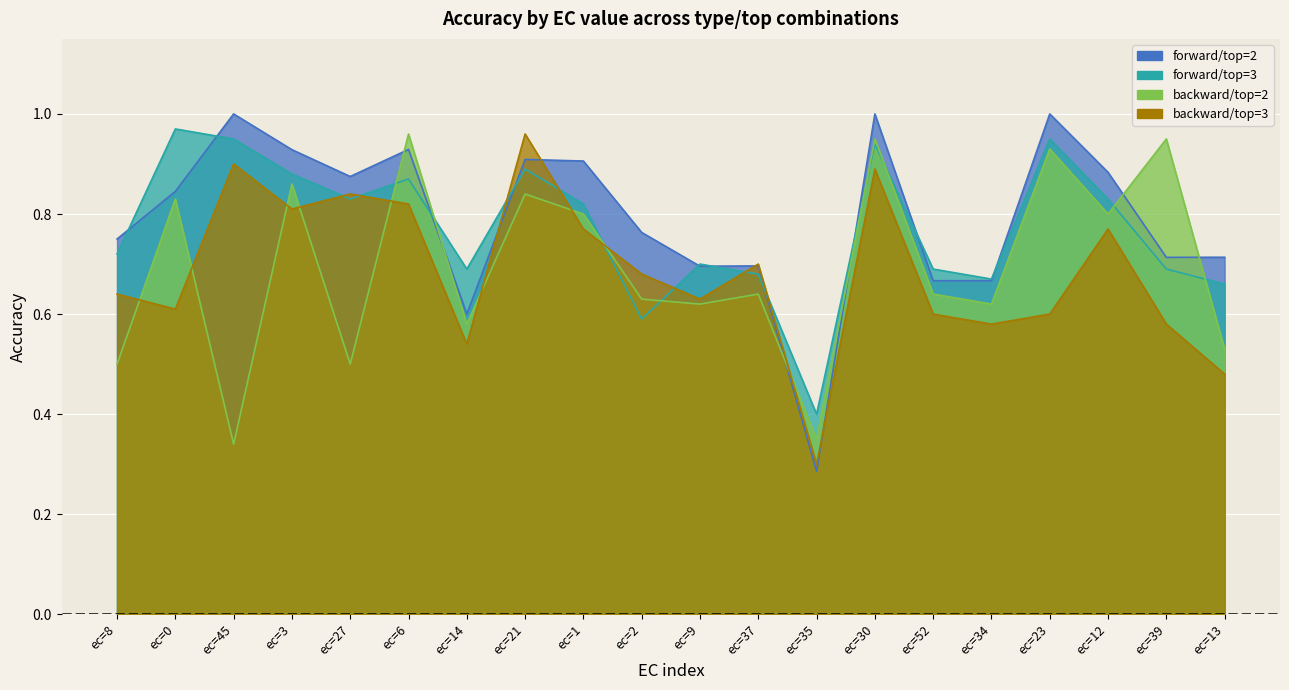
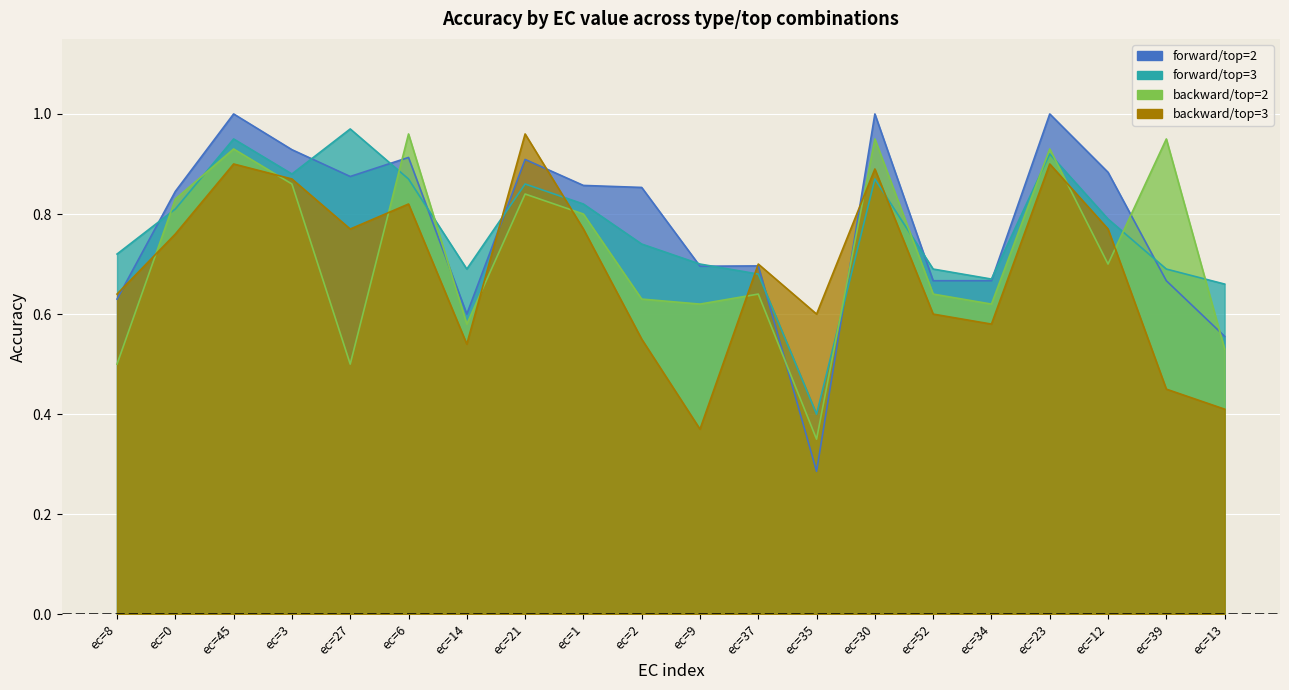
  {
    "forward/top=2": {
-     "ec=8": 0.75,
+     "ec=8": 0.63,
      "ec=0": 0.85,
      "ec=45": 1.00,
      "ec=3": 0.93,
      "ec=27": 0.88,
-     "ec=6": 0.93,
+     "ec=6": 0.91,
      "ec=14": 0.60,
      "ec=21": 0.91,
-     "ec=1": 0.91,
-     "ec=2": 0.76,
+     "ec=1": 0.86,
+     "ec=2": 0.85,
      "ec=35": 0.29,
      "ec=30": 1.00,
      "ec=52": 0.67,
      "ec=23": 1.00,
      "ec=12": 0.88,
-     "ec=39": 0.71,
-     "ec=13": 0.71
+     "ec=39": 0.67,
+     "ec=13": 0.56
    },
    "forward/top=3": {
      "ec=8": 0.72,
-     "ec=0": 0.97,
+     "ec=0": 0.81,
      "ec=45": 0.95,
      "ec=3": 0.88,
-     "ec=27": 0.83,
+     "ec=27": 0.97,
      "ec=6": 0.87,
      "ec=14": 0.69,
-     "ec=21": 0.89,
+     "ec=21": 0.86,
      "ec=1": 0.82,
-     "ec=2": 0.59,
+     "ec=2": 0.74,
      "ec=37": 0.68,
      "ec=35": 0.40,
-     "ec=30": 0.94,
+     "ec=30": 0.87,
      "ec=52": 0.69,
-     "ec=23": 0.95,
-     "ec=12": 0.83,
+     "ec=23": 0.92,
+     "ec=12": 0.79,
      "ec=39": 0.69,
      "ec=13": 0.66
    },
    "backward/top=2": {
      "ec=8": 0.50,
      "ec=0": 0.83,
-     "ec=45": 0.34,
+     "ec=45": 0.93,
      "ec=3": 0.86,
      "ec=27": 0.50,
      "ec=6": 0.96,
      "ec=14": 0.58,
      "ec=21": 0.84,
      "ec=1": 0.80,
      "ec=2": 0.63,
      "ec=9": 0.62,
      "ec=37": 0.64,
      "ec=35": 0.35,
      "ec=30": 0.95,
      "ec=52": 0.64,
      "ec=34": 0.62,
      "ec=23": 0.93,
-     "ec=12": 0.8,
+     "ec=12": 0.7,
      "ec=39": 0.95,
      "ec=13": 0.53
    },
    "backward/top=3": {
      "ec=8": 0.64,
-     "ec=0": 0.61,
+     "ec=0": 0.76,
      "ec=45": 0.90,
-     "ec=3": 0.81,
-     "ec=27": 0.84,
+     "ec=3": 0.87,
+     "ec=27": 0.77,
      "ec=6": 0.82,
      "ec=14": 0.54,
      "ec=21": 0.96,
      "ec=1": 0.77,
-     "ec=2": 0.68,
-     "ec=9": 0.63,
-     "ec=35": 0.3,
+     "ec=2": 0.55,
+     "ec=9": 0.37,
+     "ec=35": 0.6,
      "ec=30": 0.89,
      "ec=52": 0.60,
      "ec=34": 0.58,
-     "ec=23": 0.6,
+     "ec=23": 0.9,
      "ec=12": 0.77,
-     "ec=39": 0.58,
-     "ec=13": 0.48
+     "ec=39": 0.45,
+     "ec=13": 0.41
    }
  }
